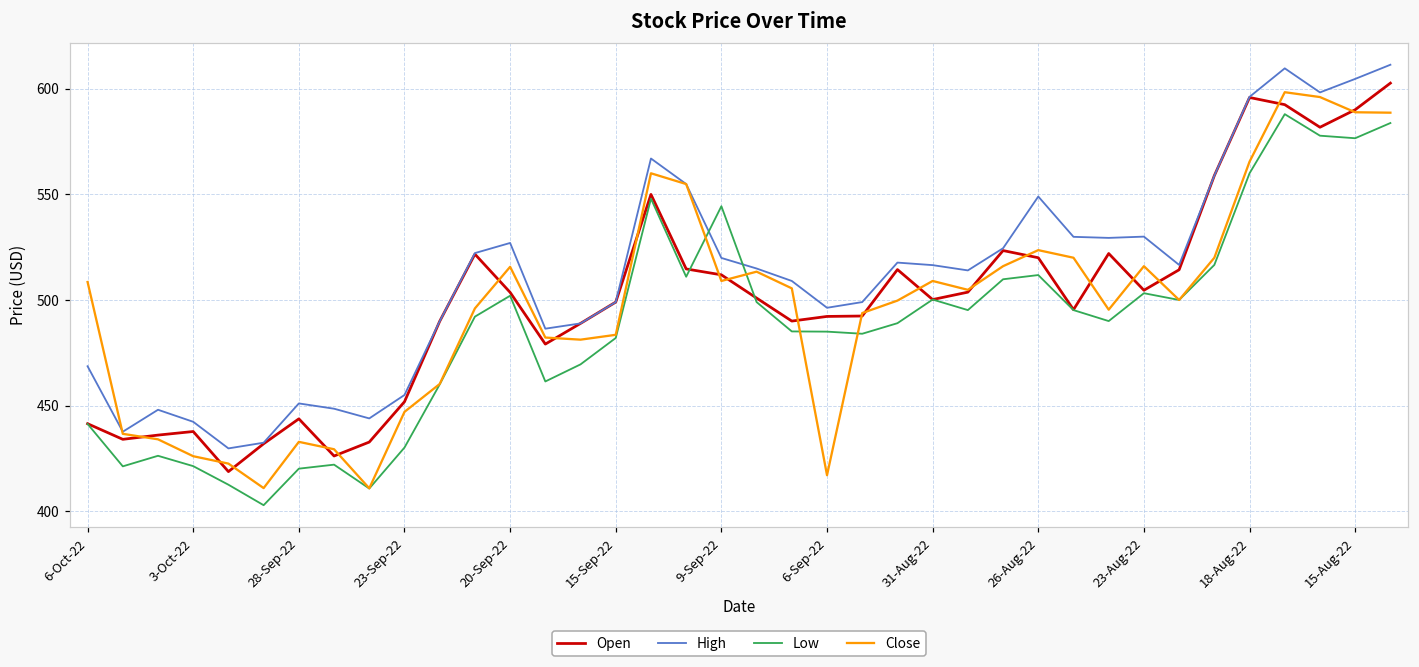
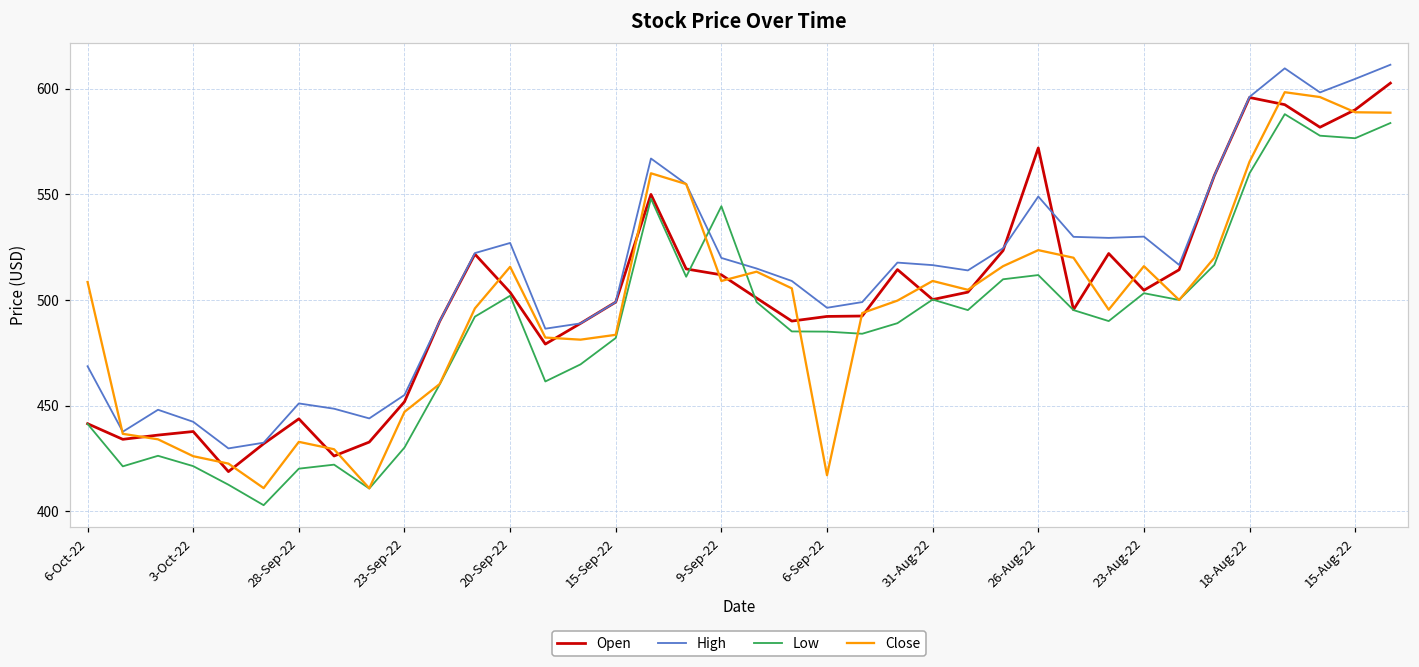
  {
    "Open": {
      "3-Oct-22": 438,
      "28-Sep-22": 444,
      "23-Sep-22": 452,
      "20-Sep-22": 504,
      "9-Sep-22": 512,
      "6-Sep-22": 492,
-     "26-Aug-22": 520,
+     "26-Aug-22": 572,
      "23-Aug-22": 505
    },
    "High": {
      "6-Oct-22": 469,
      "3-Oct-22": 442,
      "28-Sep-22": 451,
      "23-Sep-22": 455,
      "20-Sep-22": 527,
      "9-Sep-22": 520,
      "6-Sep-22": 496,
      "31-Aug-22": 517,
      "26-Aug-22": 549,
      "23-Aug-22": 530,
      "15-Aug-22": 605
    },
    "Low": {
      "3-Oct-22": 421,
      "28-Sep-22": 420,
      "23-Sep-22": 430,
      "20-Sep-22": 502,
      "15-Sep-22": 482,
      "9-Sep-22": 544,
      "6-Sep-22": 485,
      "26-Aug-22": 512,
      "23-Aug-22": 503,
      "18-Aug-22": 560,
      "15-Aug-22": 577
    },
    "Close": {
      "6-Oct-22": 509,
      "3-Oct-22": 426,
      "28-Sep-22": 433,
      "23-Sep-22": 447,
      "20-Sep-22": 516,
      "15-Sep-22": 484,
      "9-Sep-22": 509,
      "6-Sep-22": 417,
      "31-Aug-22": 509,
      "26-Aug-22": 524,
      "23-Aug-22": 516,
      "18-Aug-22": 566
    }
  }
